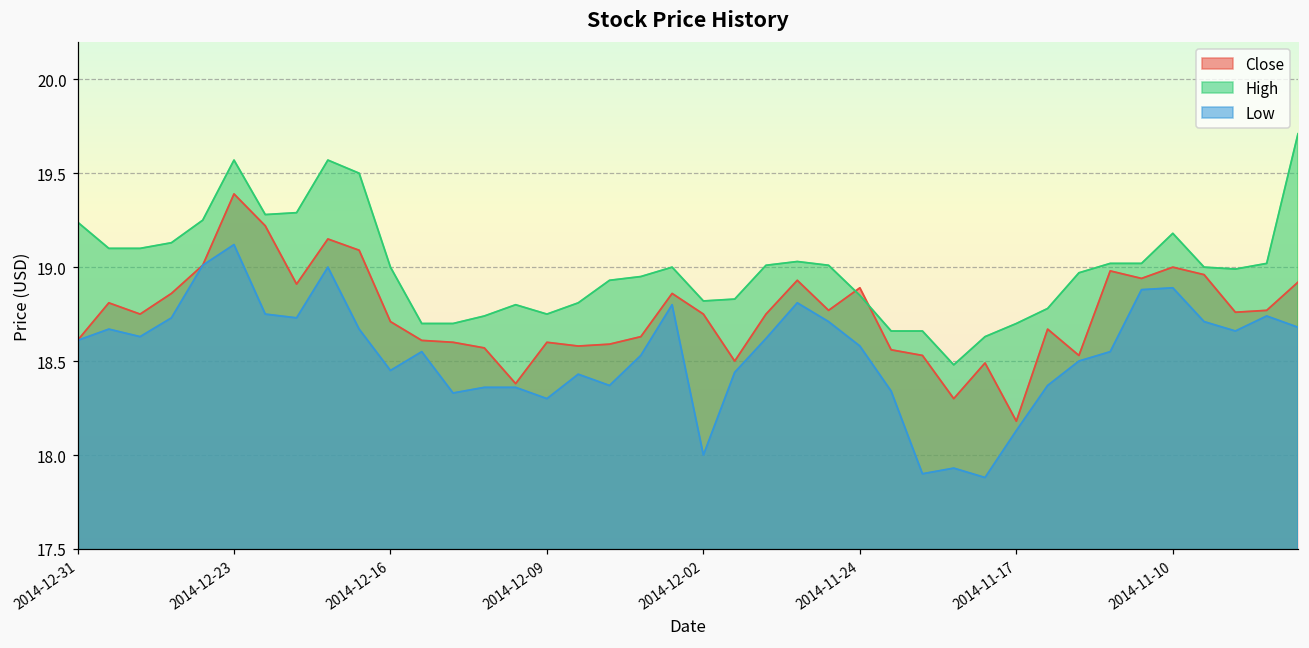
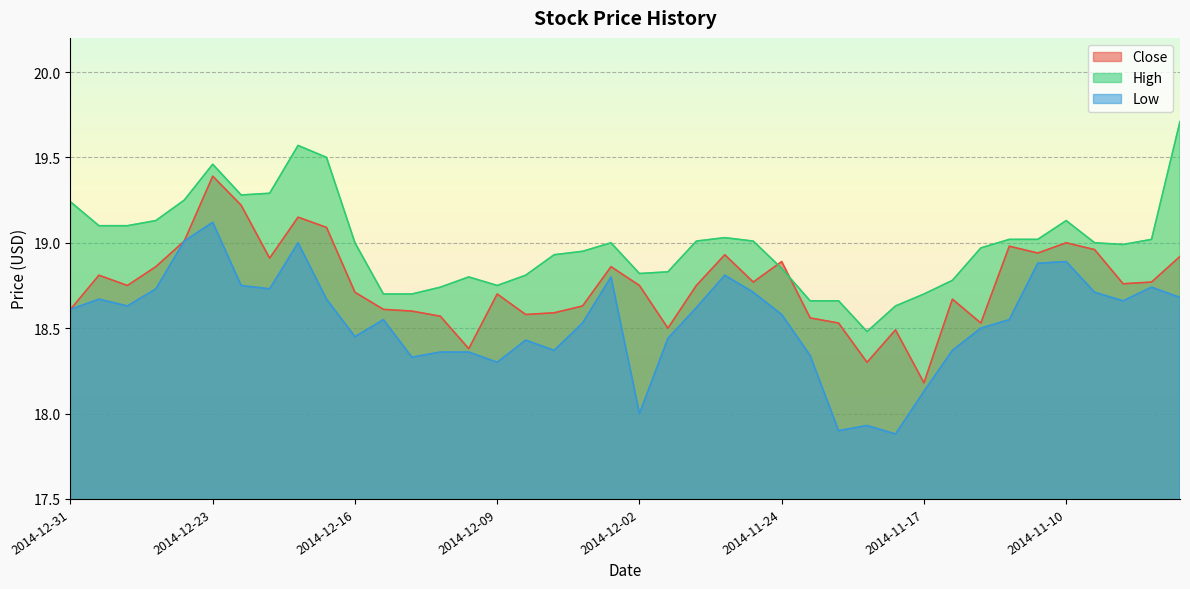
  {
    "Close": {
      "2014-12-23": 19.4,
      "2014-12-16": 18.7,
-     "2014-12-09": 18.6,
+     "2014-12-09": 18.7,
      "2014-12-02": 18.75,
      "2014-11-24": 18.9,
      "2014-11-17": 18.18,
      "2014-11-10": 19.0
    },
    "High": {
      "2014-12-31": 19.24,
-     "2014-12-23": 19.57,
+     "2014-12-23": 19.46,
      "2014-12-16": 19.00,
      "2014-12-09": 18.75,
      "2014-12-02": 18.82,
      "2014-11-24": 18.85,
      "2014-11-17": 18.70,
-     "2014-11-10": 19.18
+     "2014-11-10": 19.13
    },
    "Low": {
      "2014-12-23": 19.12,
      "2014-12-16": 18.45,
      "2014-12-09": 18.30,
      "2014-12-02": 18.00,
      "2014-11-24": 18.58,
      "2014-11-17": 18.13,
      "2014-11-10": 18.89
    }
  }
